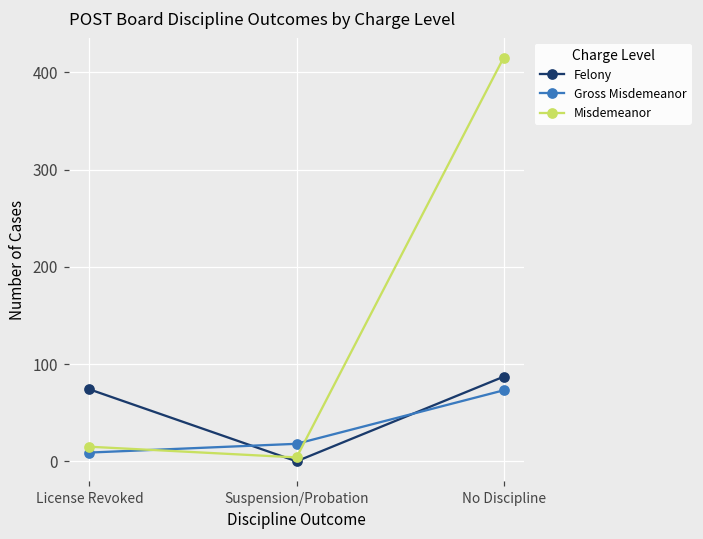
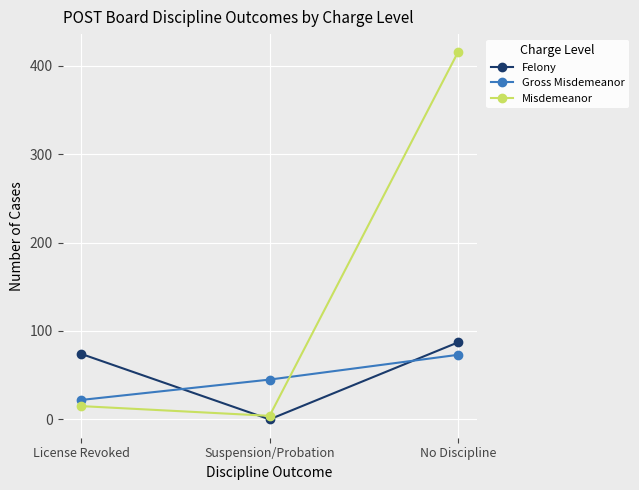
  {
    "Felony": {
      "License Revoked": 70,
      "Suspension/Probation": 0,
      "No Discipline": 90
    },
    "Gross Misdemeanor": {
-     "License Revoked": 10,
-     "Suspension/Probation": 20,
+     "License Revoked": 20,
+     "Suspension/Probation": 50,
      "No Discipline": 70
    },
    "Misdemeanor": {
      "License Revoked": 20,
      "Suspension/Probation": 0,
      "No Discipline": 420
    }
  }
